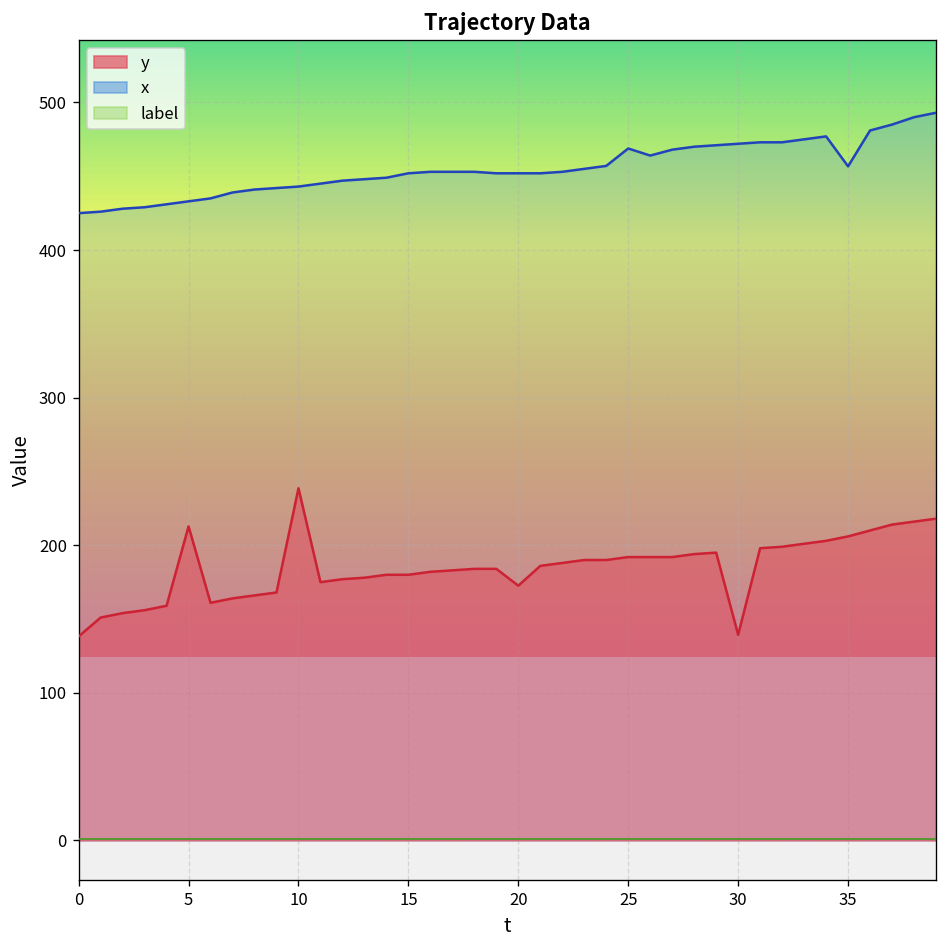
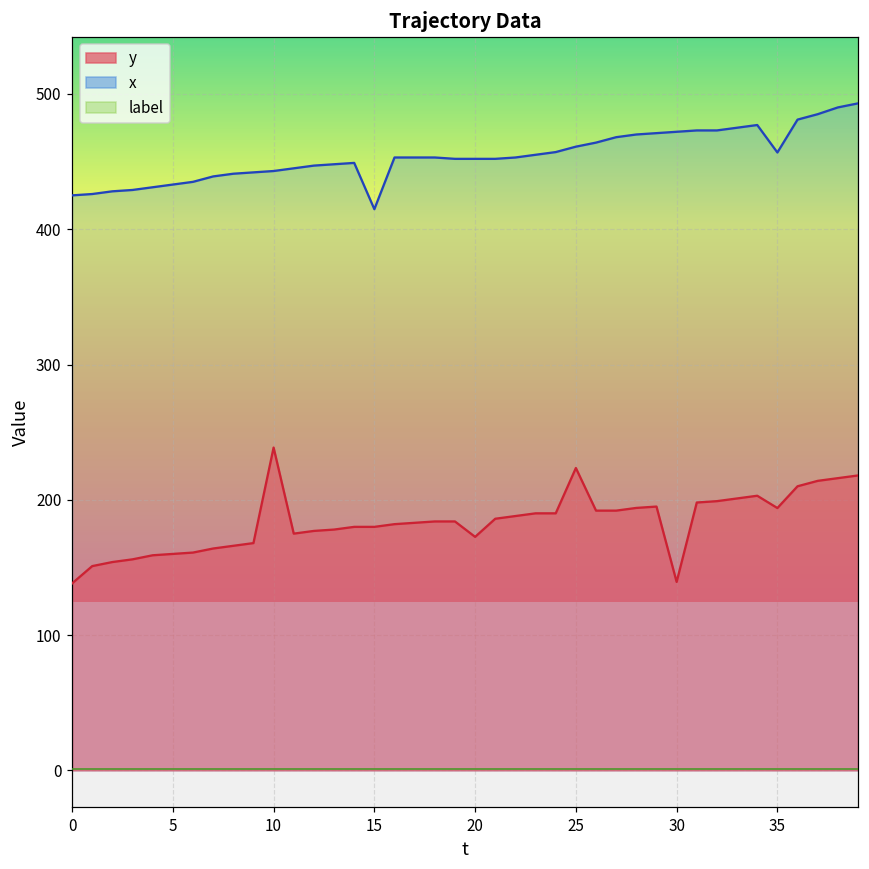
  {
    "y": {
      "0": 138,
-     "5": 213,
+     "5": 160,
      "10": 239,
      "15": 180,
      "20": 173,
-     "25": 192,
+     "25": 224,
      "30": 139,
-     "35": 206
+     "35": 194
    },
    "x": {
      "0": 425,
      "5": 433,
      "10": 443,
-     "15": 452,
+     "15": 415,
      "20": 452,
-     "25": 469,
+     "25": 461,
      "30": 472,
      "35": 457
    },
    "label": {
      "0": 1,
      "5": 1,
      "10": 1,
      "15": 1,
      "20": 1,
      "25": 1,
      "30": 1,
      "35": 1
    }
  }
